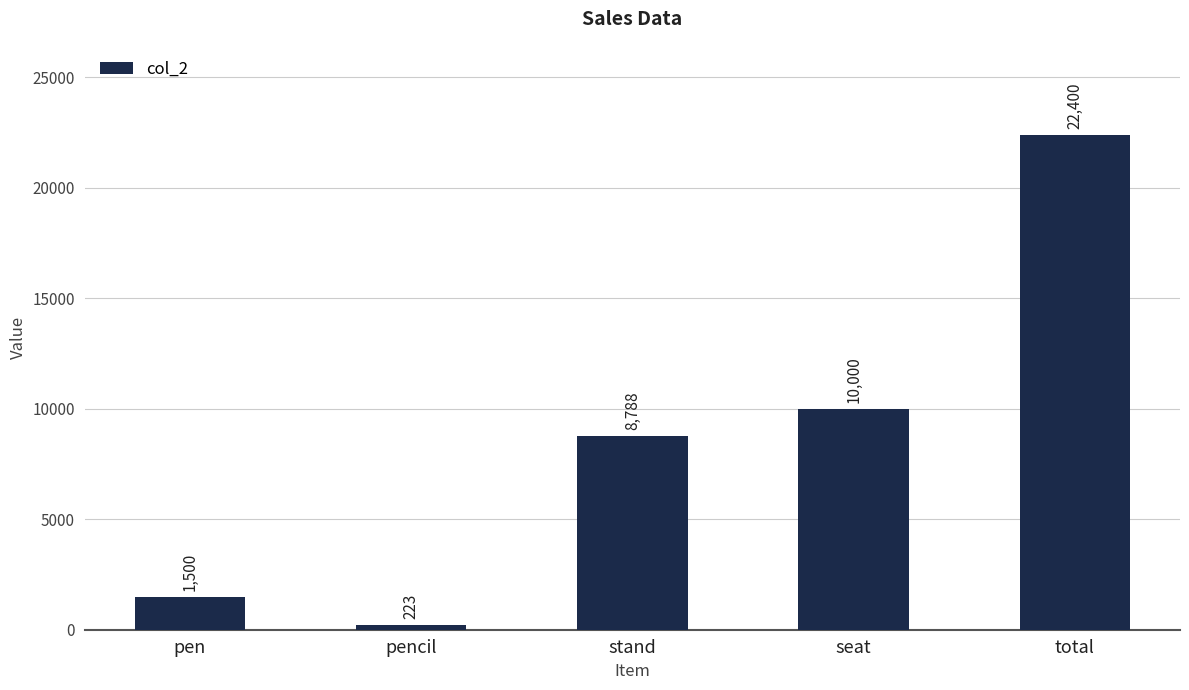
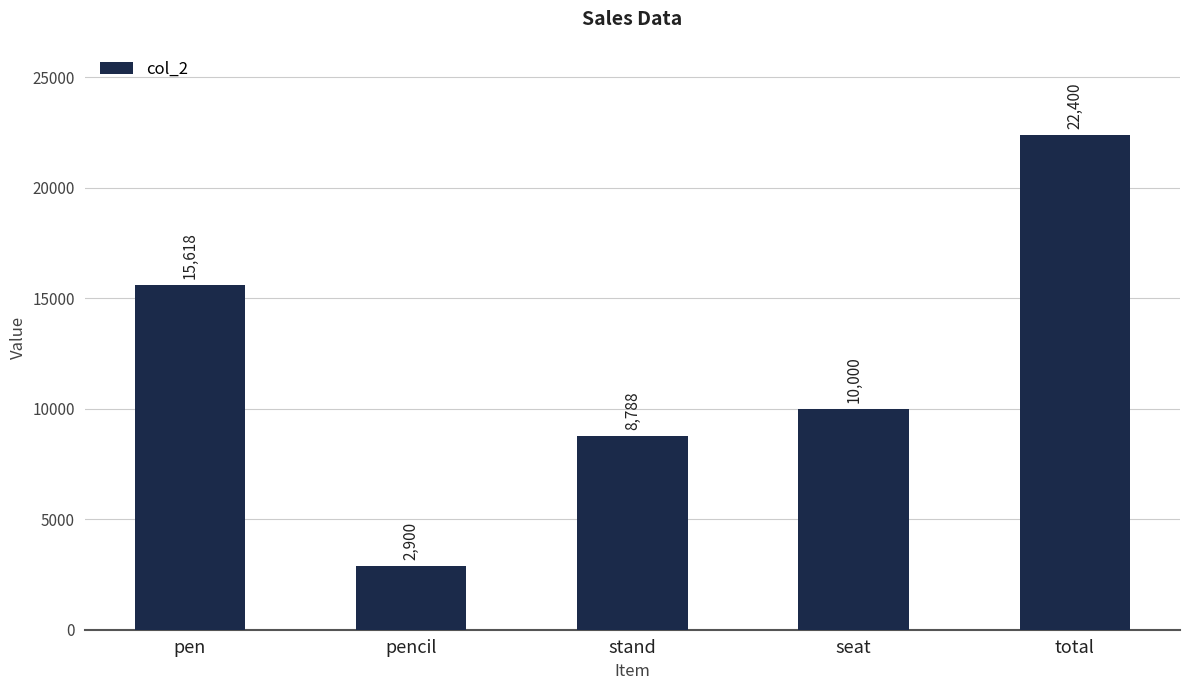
  {
-   "pen": "1,500",
-   "pencil": "223",
+   "pen": "15,618",
+   "pencil": "2,900",
    "stand": "8,788",
    "seat": "10,000",
    "total": "22,400"
  }
